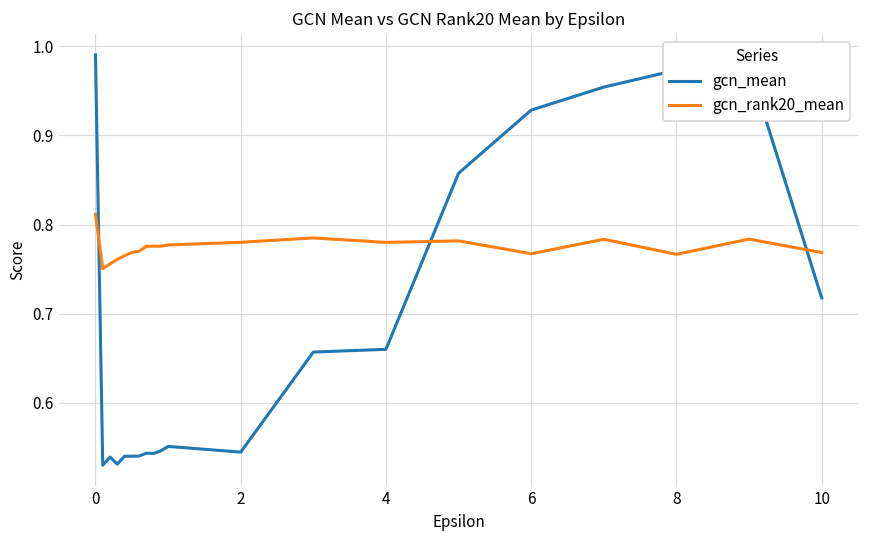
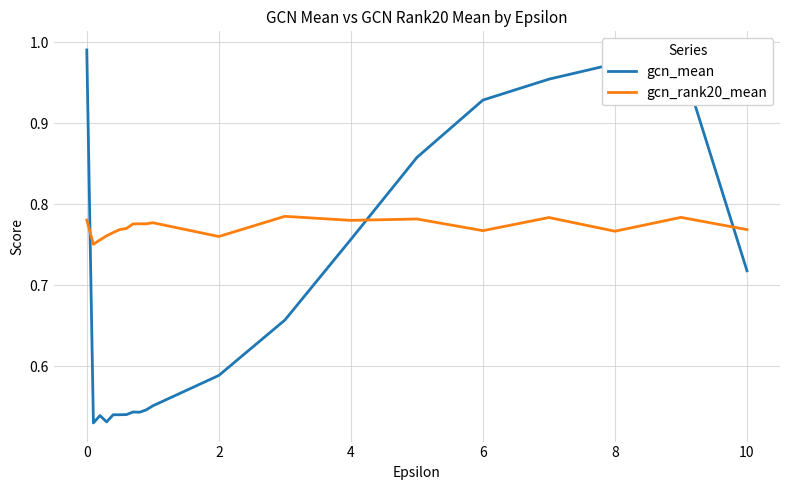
  {
    "gcn_mean": {
      "0": 0.99,
-     "2": 0.54,
-     "4": 0.66,
+     "2": 0.59,
+     "4": 0.76,
      "6": 0.93,
      "10": 0.72
    },
    "gcn_rank20_mean": {
-     "0": 0.81,
-     "2": 0.78,
+     "0": 0.78,
+     "2": 0.76,
      "4": 0.78,
      "6": 0.77,
      "8": 0.77,
      "10": 0.77
    }
  }
